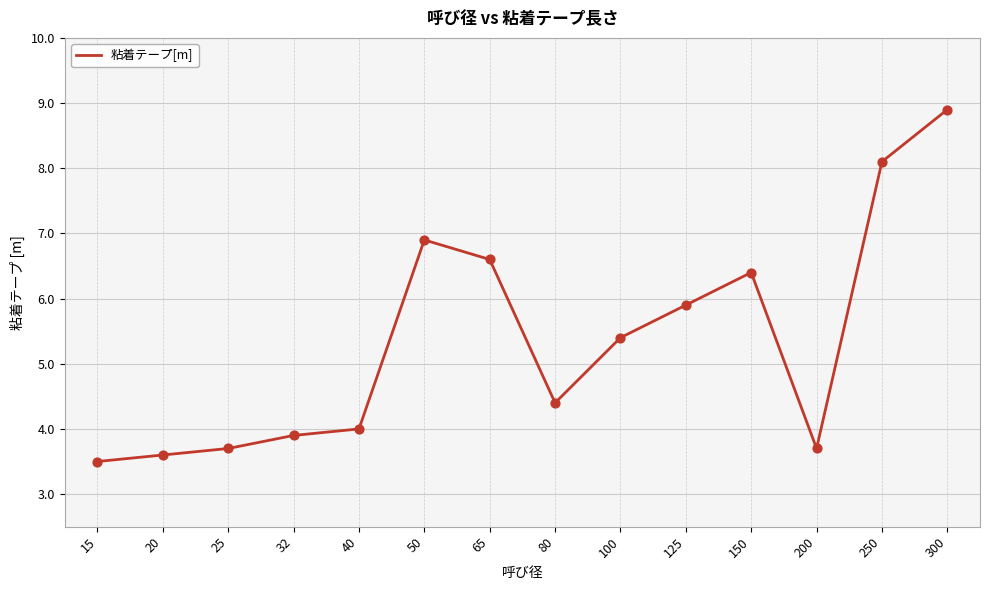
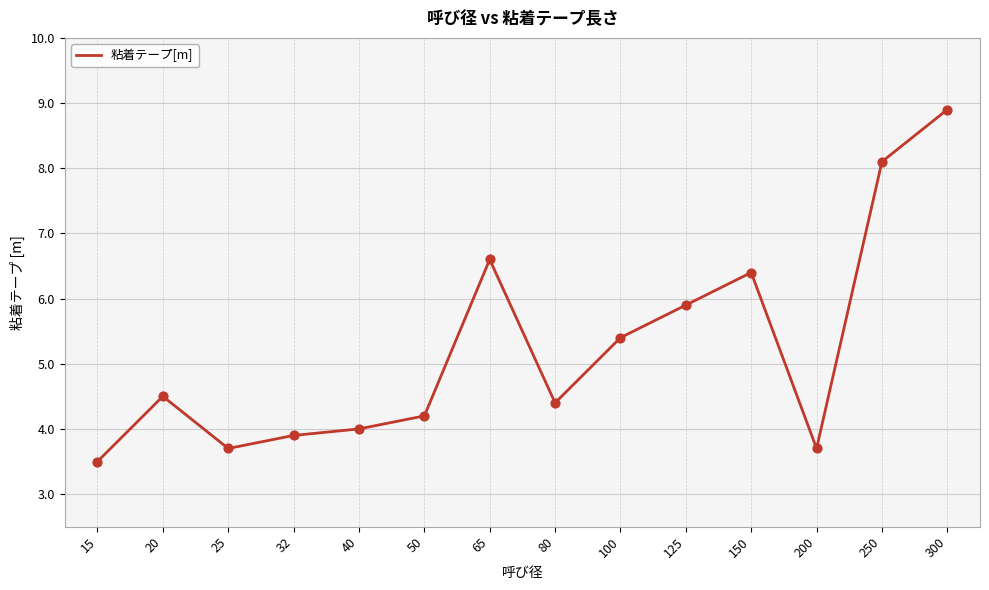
  {
    "15": 3.5,
-   "20": 3.6,
+   "20": 4.5,
    "25": 3.7,
    "32": 3.9,
    "40": 4.0,
-   "50": 6.9,
+   "50": 4.2,
    "65": 6.6,
    "80": 4.4,
    "100": 5.4,
    "125": 5.9,
    "150": 6.4,
    "200": 3.7,
    "250": 8.1,
    "300": 8.9
  }
